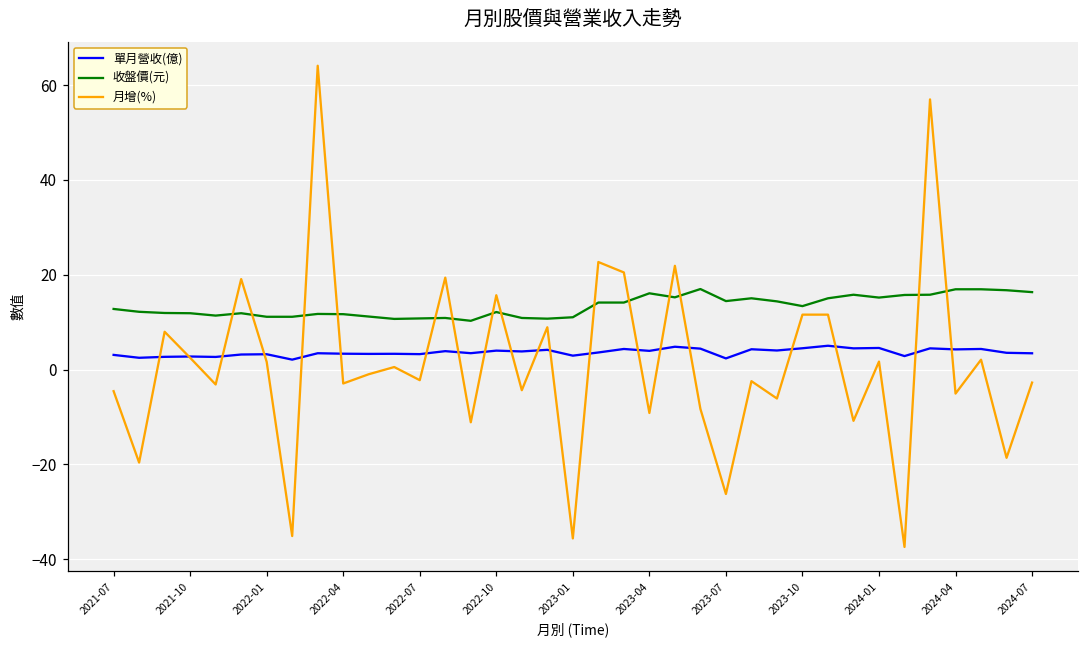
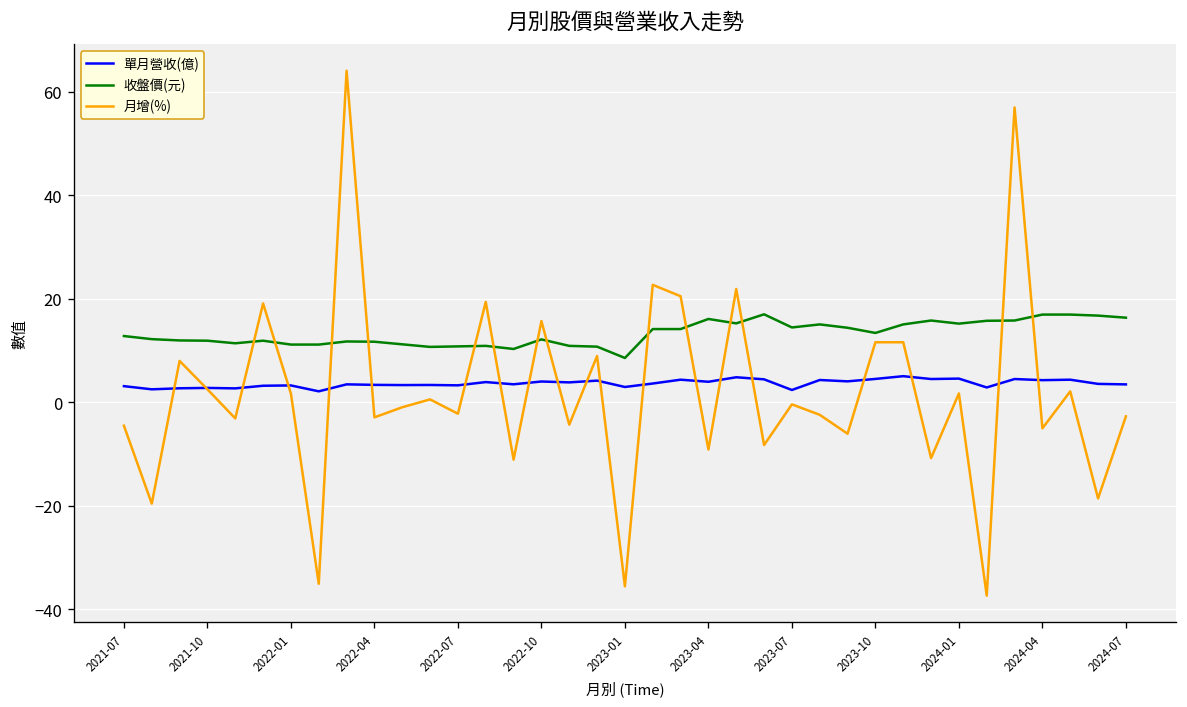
  {
    "單月營收(億)": {
      "2021-07": 3,
      "2022-01": 3,
      "2022-04": 3,
      "2022-07": 3,
      "2022-10": 4,
      "2023-01": 3,
      "2023-04": 4,
      "2023-07": 2,
      "2023-10": 5,
      "2024-01": 5,
      "2024-04": 4,
      "2024-07": 3
    },
    "收盤價(元)": {
      "2021-07": 13,
      "2021-10": 12,
      "2022-01": 11,
      "2022-04": 12,
      "2022-07": 11,
      "2022-10": 12,
-     "2023-01": 11,
+     "2023-01": 9,
      "2023-04": 16,
      "2023-07": 14,
      "2023-10": 13,
      "2024-01": 15,
      "2024-04": 17,
      "2024-07": 16
    },
    "月增(%)": {
      "2021-07": -5,
      "2022-01": 2,
      "2022-04": -3,
      "2022-07": -2,
      "2022-10": 16,
      "2023-01": -36,
      "2023-04": -9,
-     "2023-07": -26,
+     "2023-07": 0,
      "2023-10": 12,
      "2024-01": 2,
      "2024-04": -5,
      "2024-07": -3
    }
  }
